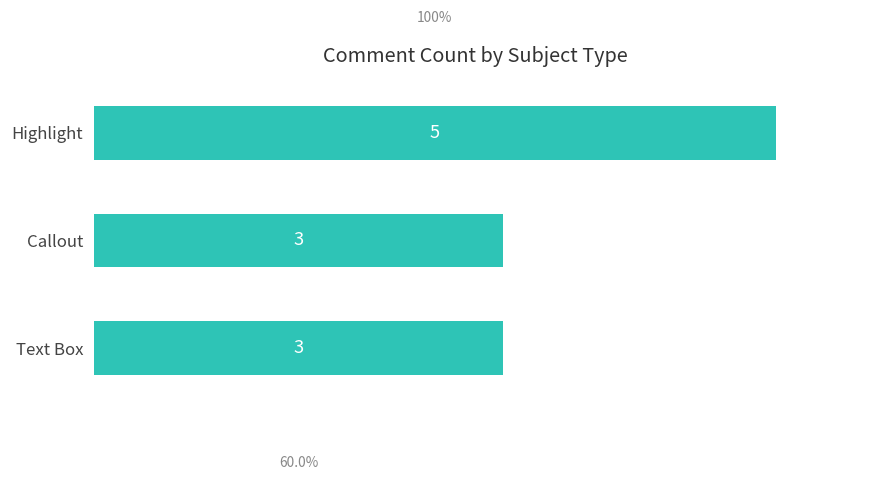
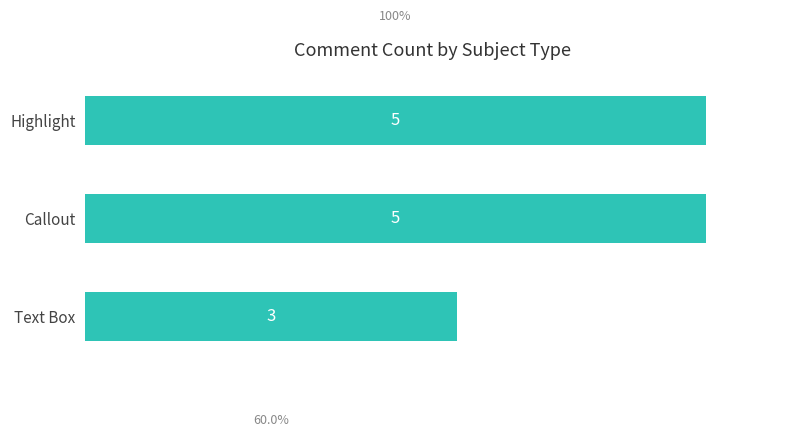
  {
    "Highlight": 5,
-   "Callout": 3,
+   "Callout": 5,
    "Text Box": 3
  }
